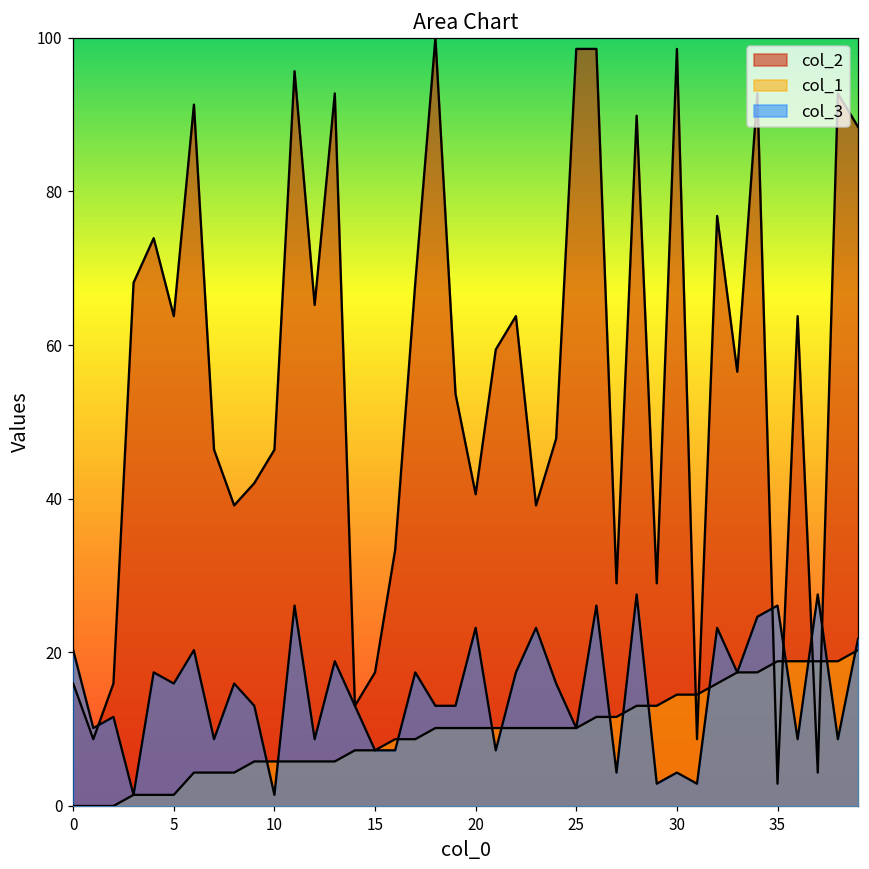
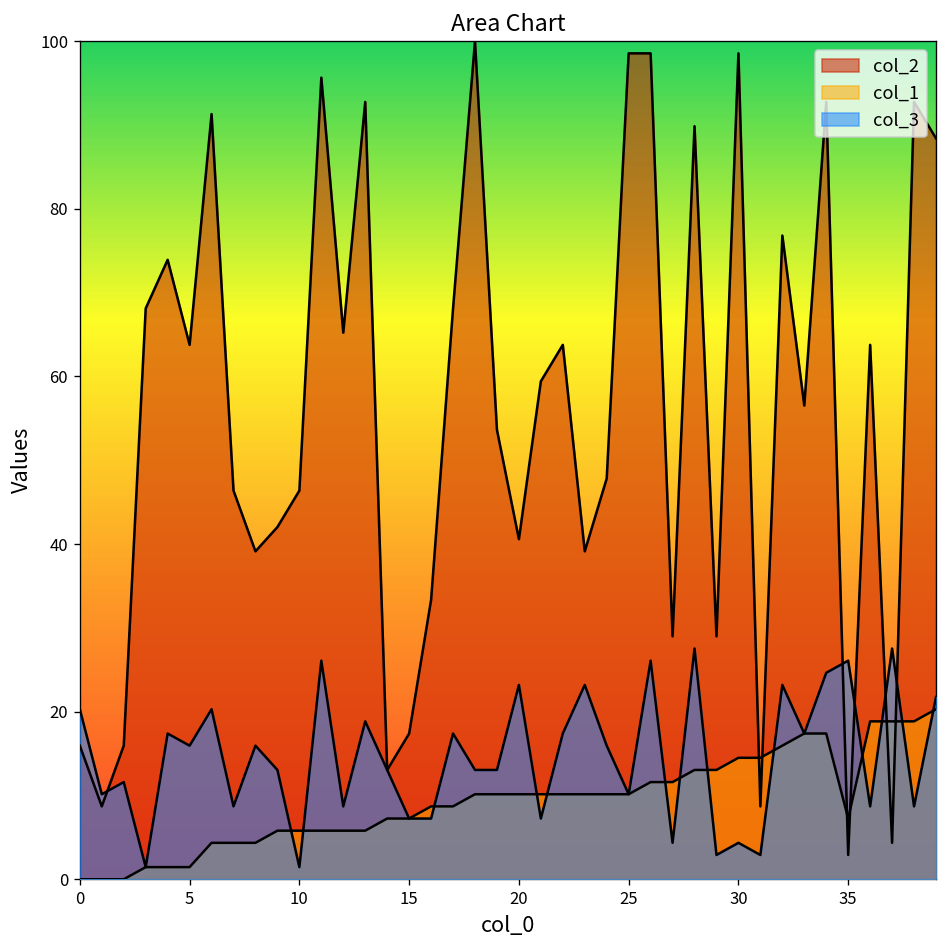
  {
    "col_2": {
      "0": 16,
      "5": 64,
      "10": 46,
      "15": 17,
      "20": 41,
      "25": 99,
      "30": 99,
      "35": 3
    },
    "col_1": {
      "0": 0,
      "5": 1,
      "10": 6,
      "20": 10,
      "30": 14,
-     "35": 19
+     "35": 7
    },
    "col_3": {
      "0": 20,
      "5": 16,
      "10": 1,
      "20": 23,
      "30": 4,
      "35": 26
    }
  }
